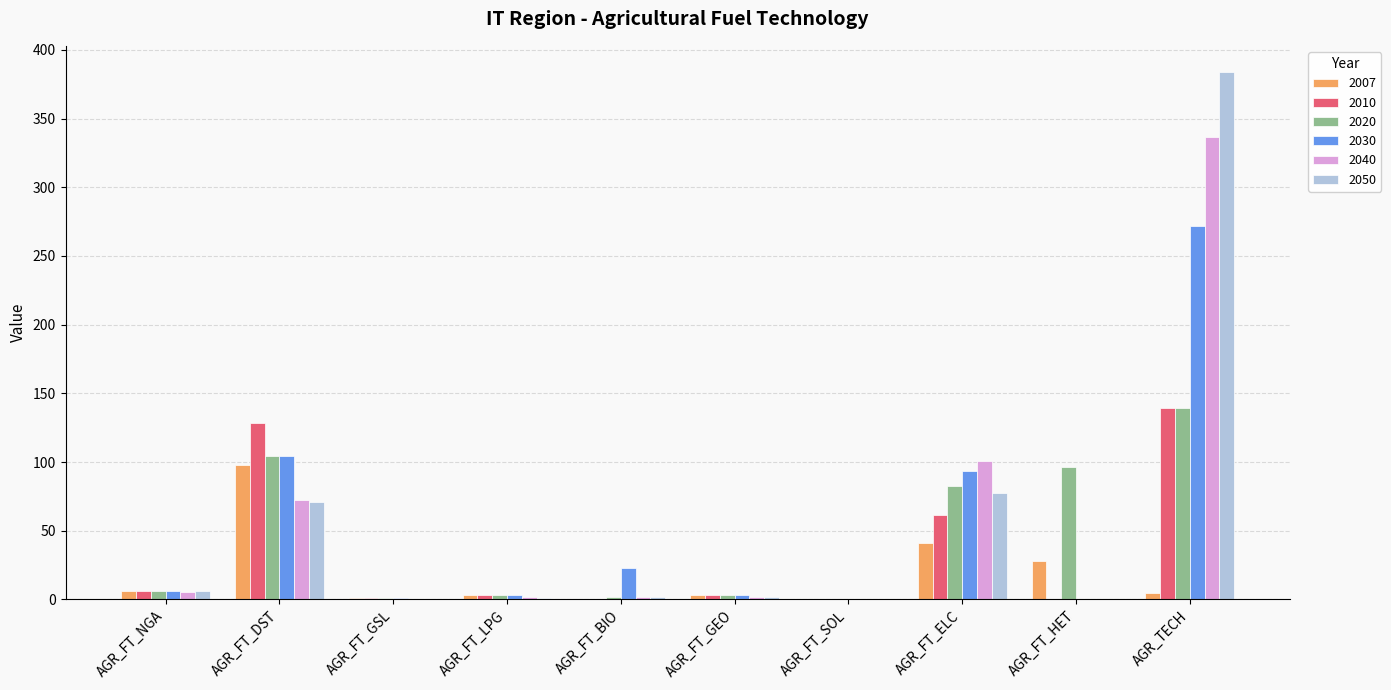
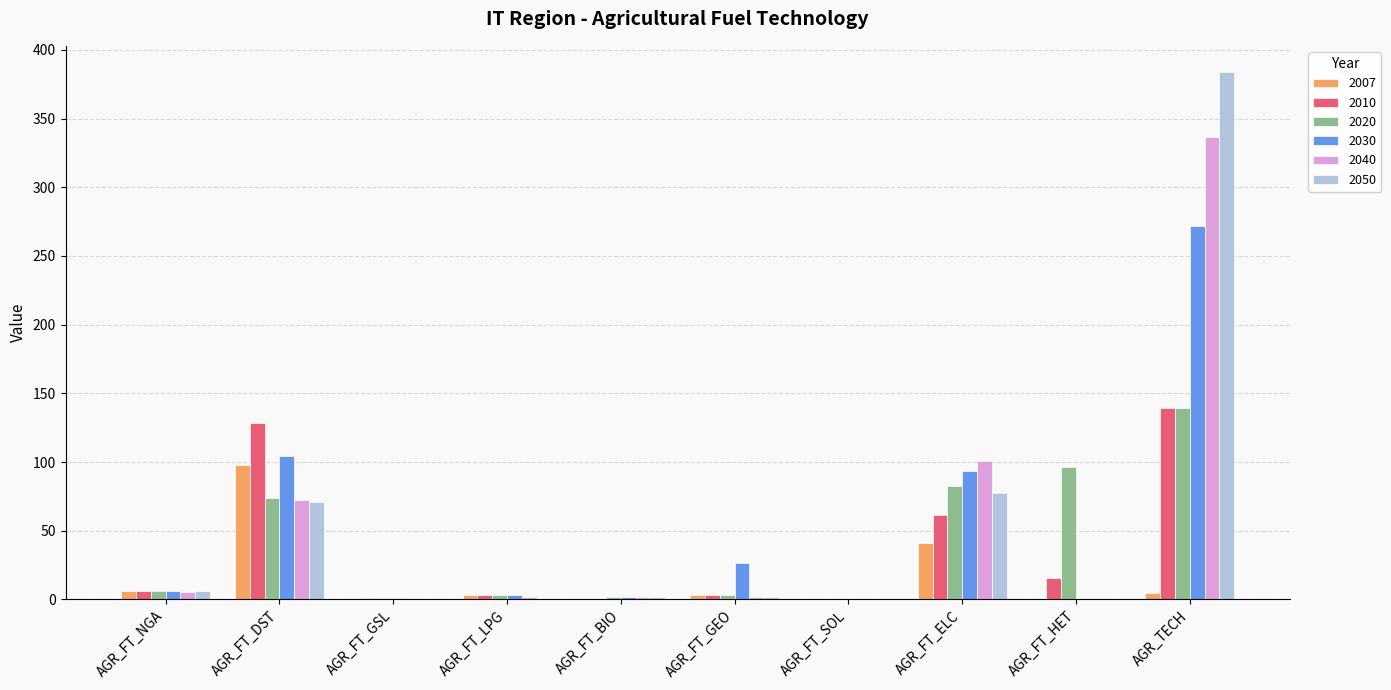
  {
    "2007": {
      "AGR_FT_NGA": 6,
      "AGR_FT_DST": 98,
      "AGR_FT_LPG": 3,
      "AGR_FT_GEO": 3,
      "AGR_FT_ELC": 41,
-     "AGR_FT_HET": 28,
+     "AGR_FT_HET": 0,
      "AGR_TECH": 5
    },
    "2010": {
      "AGR_FT_NGA": 6,
      "AGR_FT_DST": 129,
      "AGR_FT_LPG": 3,
      "AGR_FT_GEO": 3,
      "AGR_FT_ELC": 61,
-     "AGR_FT_HET": 0,
+     "AGR_FT_HET": 16,
      "AGR_TECH": 140
    },
    "2020": {
      "AGR_FT_NGA": 6,
-     "AGR_FT_DST": 104,
+     "AGR_FT_DST": 74,
      "AGR_FT_LPG": 3,
      "AGR_FT_GEO": 3,
      "AGR_FT_ELC": 83,
      "AGR_FT_HET": 96,
      "AGR_TECH": 140
    },
    "2030": {
      "AGR_FT_NGA": 6,
      "AGR_FT_DST": 104,
      "AGR_FT_LPG": 3,
-     "AGR_FT_BIO": 23,
-     "AGR_FT_GEO": 3,
+     "AGR_FT_BIO": 1,
+     "AGR_FT_GEO": 26,
      "AGR_FT_ELC": 93,
      "AGR_TECH": 272
    }
  }
